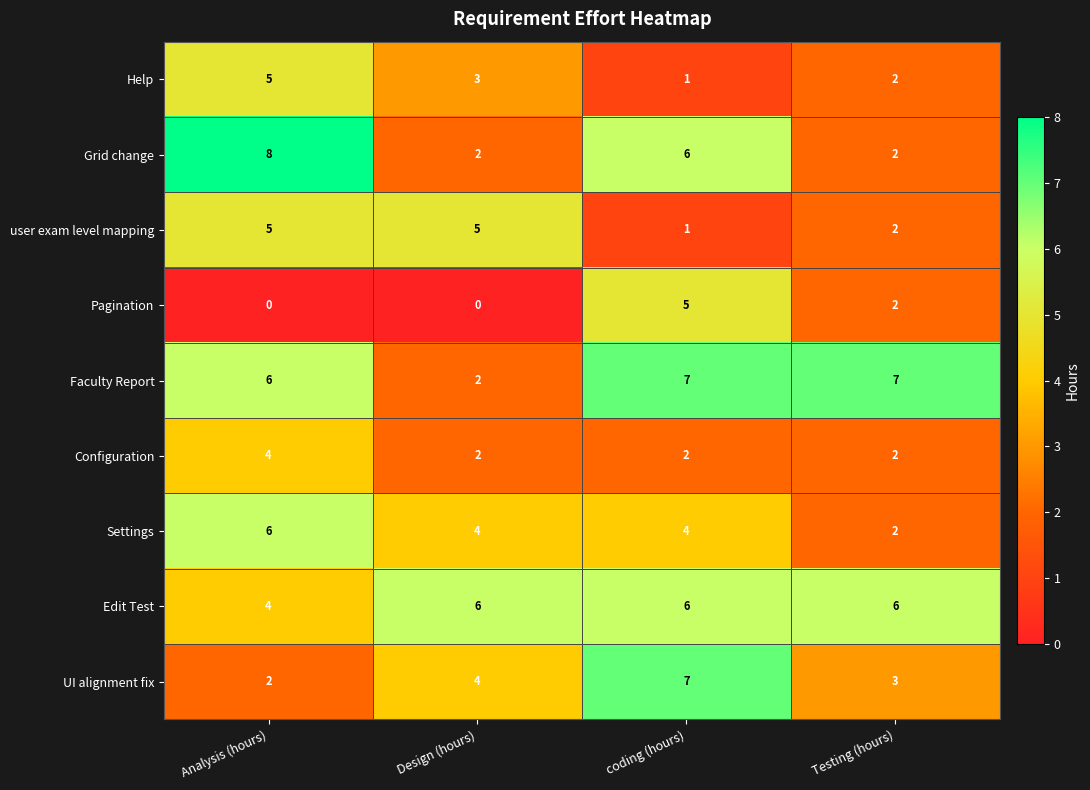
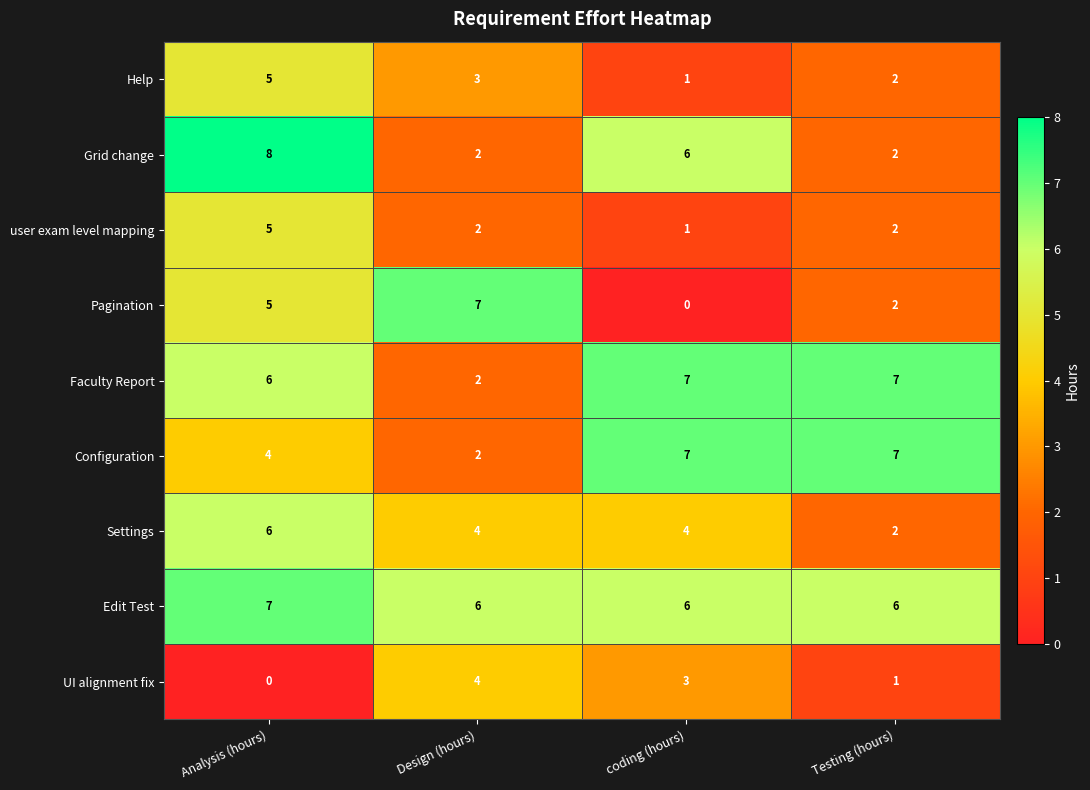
  {
    "Help": {
      "Analysis (hours)": 5,
      "Design (hours)": 3,
      "coding (hours)": 1,
      "Testing (hours)": 2
    },
    "Grid change": {
      "Analysis (hours)": 8,
      "Design (hours)": 2,
      "coding (hours)": 6,
      "Testing (hours)": 2
    },
    "user exam level mapping": {
      "Analysis (hours)": 5,
-     "Design (hours)": 5,
+     "Design (hours)": 2,
      "coding (hours)": 1,
      "Testing (hours)": 2
    },
    "Pagination": {
-     "Analysis (hours)": 0,
-     "Design (hours)": 0,
-     "coding (hours)": 5,
+     "Analysis (hours)": 5,
+     "Design (hours)": 7,
+     "coding (hours)": 0,
      "Testing (hours)": 2
    },
    "Faculty Report": {
      "Analysis (hours)": 6,
      "Design (hours)": 2,
      "coding (hours)": 7,
      "Testing (hours)": 7
    },
    "Configuration": {
      "Analysis (hours)": 4,
      "Design (hours)": 2,
-     "coding (hours)": 2,
-     "Testing (hours)": 2
+     "coding (hours)": 7,
+     "Testing (hours)": 7
    },
    "Settings": {
      "Analysis (hours)": 6,
      "Design (hours)": 4,
      "coding (hours)": 4,
      "Testing (hours)": 2
    },
    "Edit Test": {
-     "Analysis (hours)": 4,
+     "Analysis (hours)": 7,
      "Design (hours)": 6,
      "coding (hours)": 6,
      "Testing (hours)": 6
    },
    "UI alignment fix": {
-     "Analysis (hours)": 2,
+     "Analysis (hours)": 0,
      "Design (hours)": 4,
-     "coding (hours)": 7,
-     "Testing (hours)": 3
+     "coding (hours)": 3,
+     "Testing (hours)": 1
    }
  }
